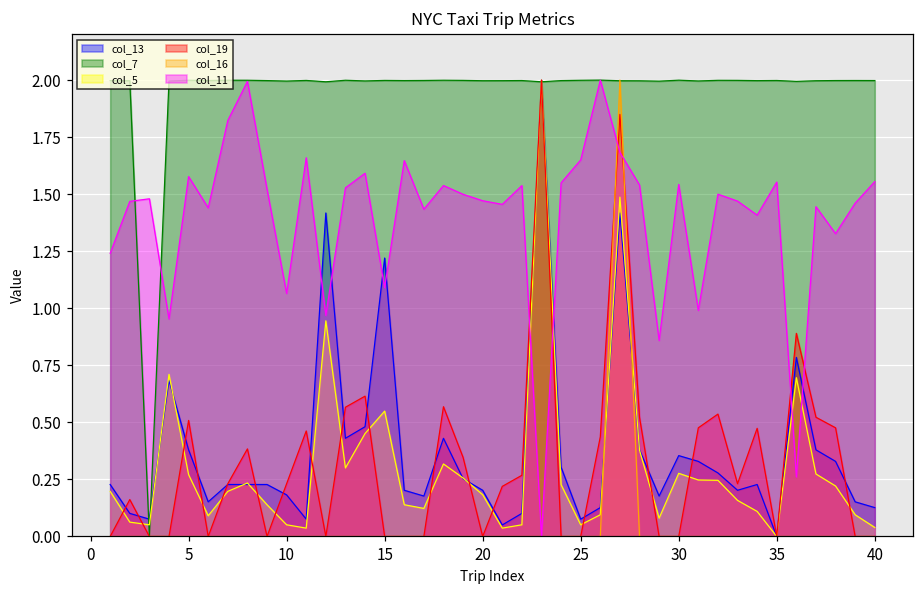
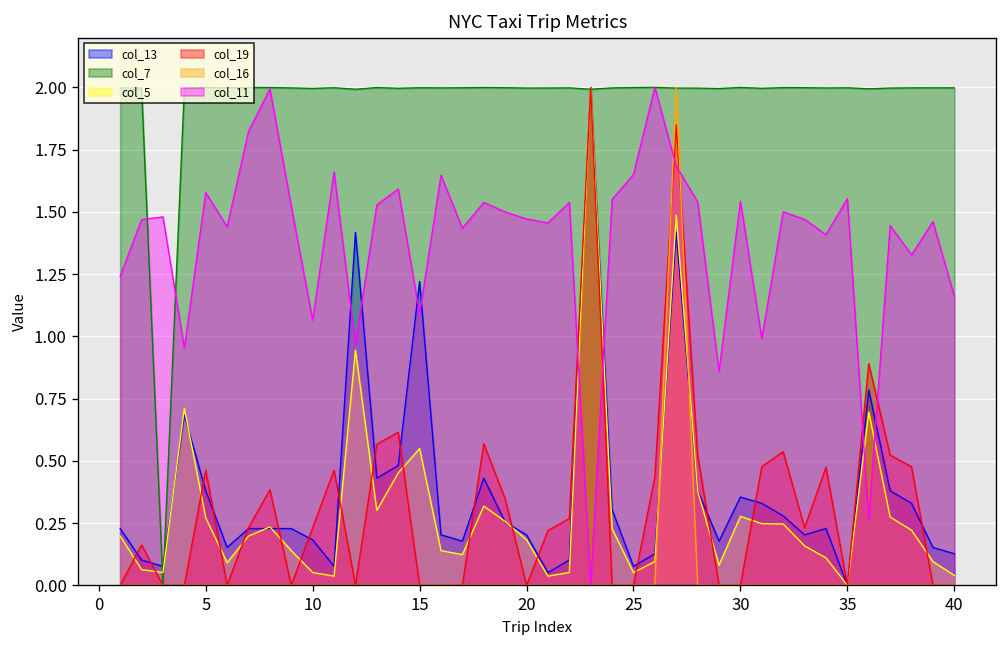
  {
    "col_13": {
      "5": 0.38,
      "10": 0.18,
      "15": 1.22,
      "20": 0.20,
      "25": 0.08,
      "30": 0.35,
      "40": 0.13
    },
    "col_7": {
      "10": 2.00,
      "15": 2.00,
      "20": 2.00,
      "25": 2.00,
      "30": 2.00,
      "35": 2.00,
      "40": 2.00
    },
    "col_19": {
-     "5": 0.51,
+     "5": 0.46,
      "10": 0.23
    },
    "col_11": {
      "5": 1.58,
      "10": 1.07,
      "15": 1.09,
      "20": 1.47,
      "25": 1.65,
      "30": 1.54,
      "35": 1.55,
-     "40": 1.56
+     "40": 1.16
    }
  }
